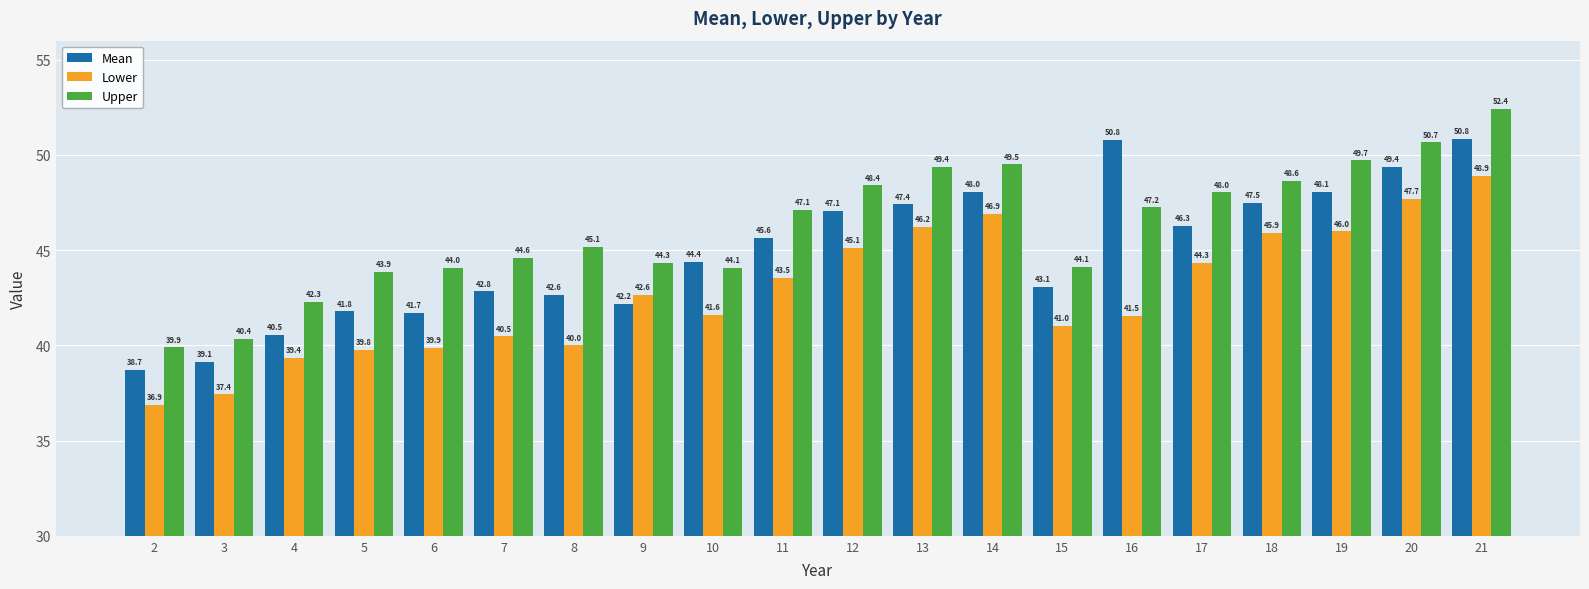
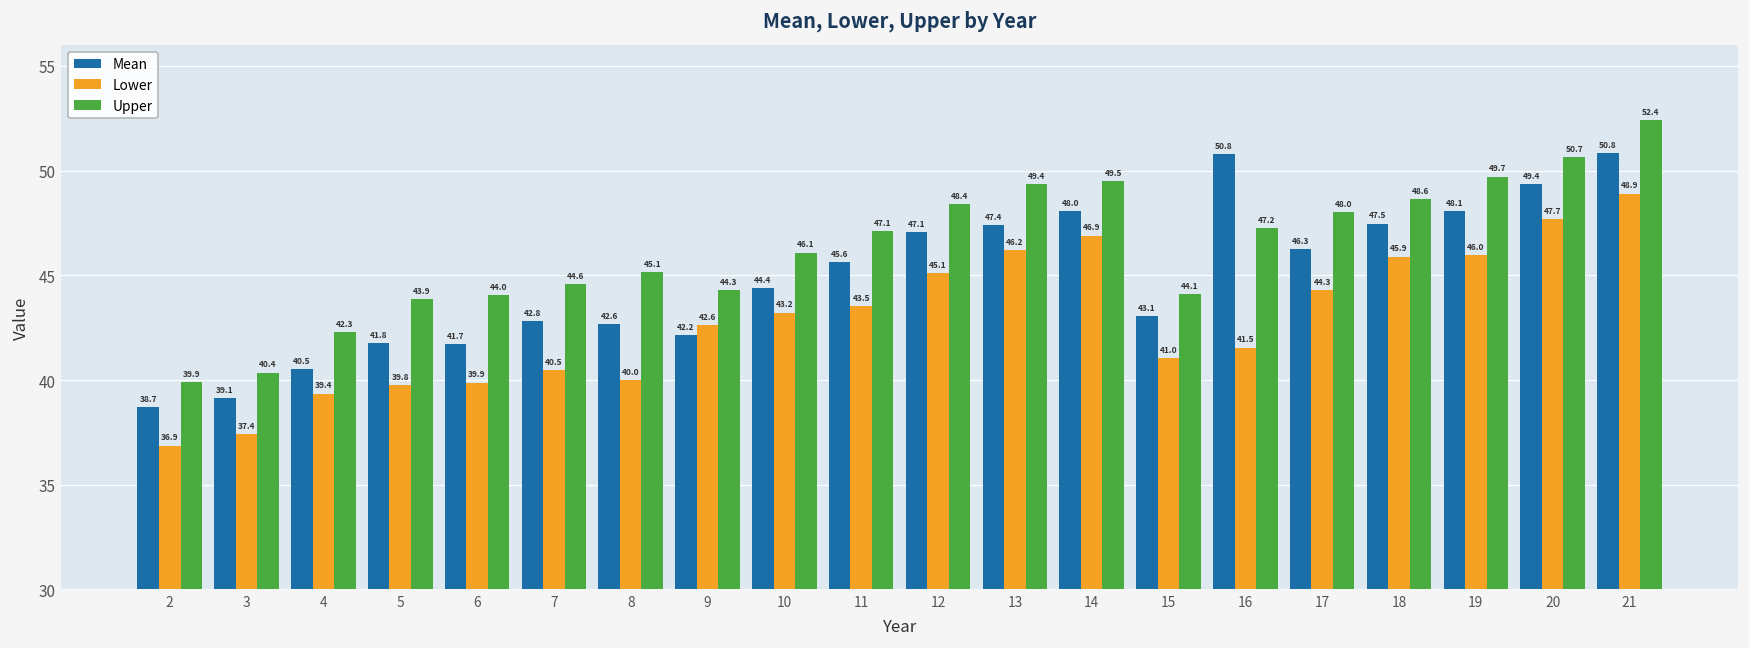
  {
    "Mean": {
      "2": 38.7,
      "3": 39.1,
      "4": 40.5,
      "5": 41.8,
      "6": 41.7,
      "7": 42.8,
      "8": 42.6,
      "9": 42.2,
      "10": 44.4,
      "11": 45.6,
      "12": 47.1,
      "13": 47.4,
      "14": 48.0,
      "15": 43.1,
      "16": 50.8,
      "17": 46.3,
      "18": 47.5,
      "19": 48.1,
      "20": 49.4,
      "21": 50.8
    },
    "Lower": {
      "2": 36.9,
      "3": 37.4,
      "4": 39.4,
      "5": 39.8,
      "6": 39.9,
      "7": 40.5,
      "8": 40.0,
      "9": 42.6,
-     "10": 41.6,
+     "10": 43.2,
      "11": 43.5,
      "12": 45.1,
      "13": 46.2,
      "14": 46.9,
      "15": 41.0,
      "16": 41.5,
      "17": 44.3,
      "18": 45.9,
      "19": 46.0,
      "20": 47.7,
      "21": 48.9
    },
    "Upper": {
      "2": 39.9,
      "3": 40.4,
      "4": 42.3,
      "5": 43.9,
      "6": 44.0,
      "7": 44.6,
      "8": 45.1,
      "9": 44.3,
-     "10": 44.1,
+     "10": 46.1,
      "11": 47.1,
      "12": 48.4,
      "13": 49.4,
      "14": 49.5,
      "15": 44.1,
      "16": 47.2,
      "17": 48.0,
      "18": 48.6,
      "19": 49.7,
      "20": 50.7,
      "21": 52.4
    }
  }
